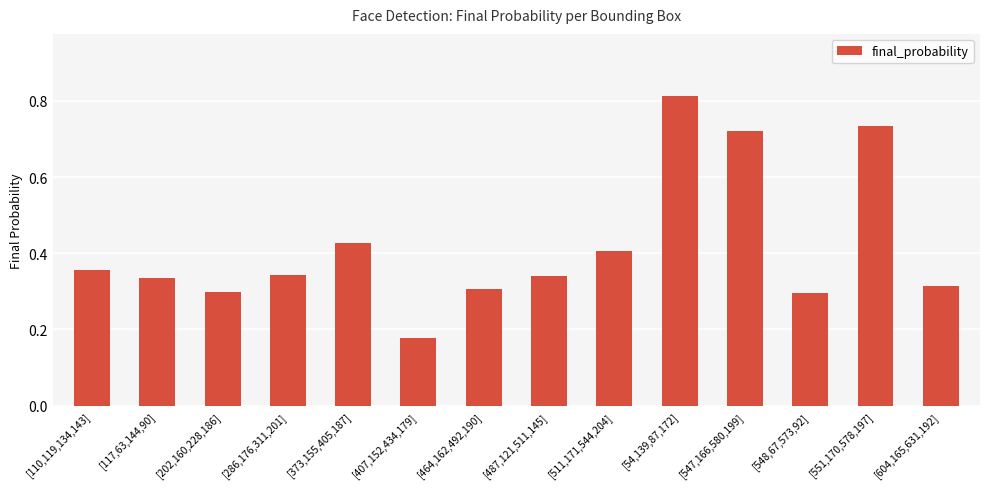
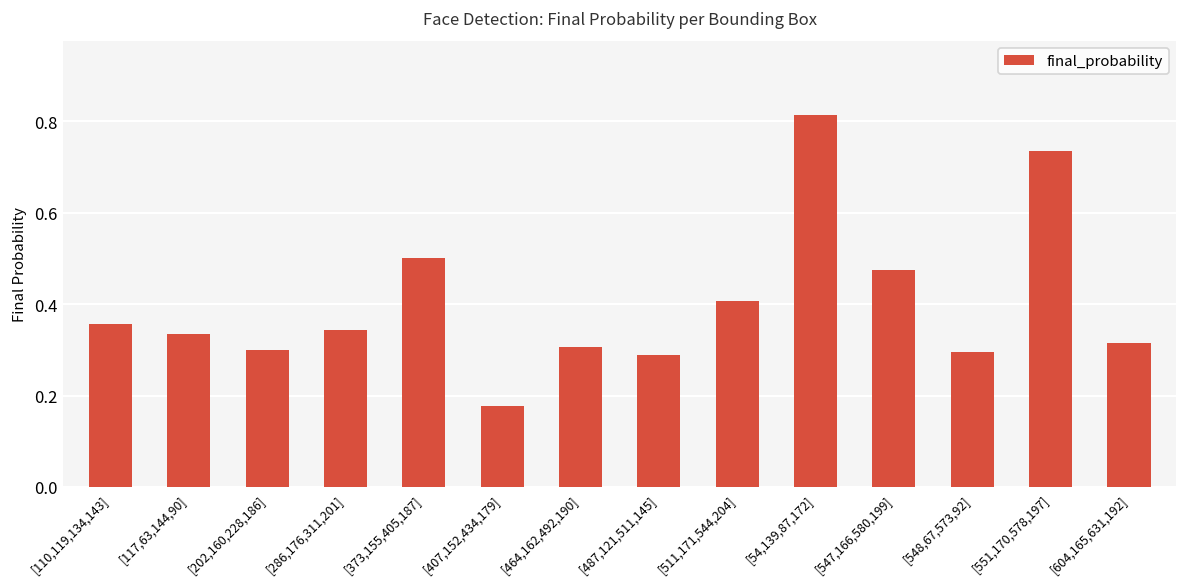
  {
    "[110,119,134,143]": 0.36,
    "[117,63,144,90]": 0.34,
    "[202,160,228,186]": 0.30,
    "[286,176,311,201]": 0.34,
-   "[373,155,405,187]": 0.43,
+   "[373,155,405,187]": 0.50,
    "[407,152,434,179]": 0.18,
    "[464,162,492,190]": 0.31,
-   "[487,121,511,145]": 0.34,
+   "[487,121,511,145]": 0.29,
    "[511,171,544,204]": 0.41,
    "[54,139,87,172]": 0.81,
-   "[547,166,580,199]": 0.72,
+   "[547,166,580,199]": 0.48,
    "[548,67,573,92]": 0.29,
    "[551,170,578,197]": 0.73,
    "[604,165,631,192]": 0.31
  }
